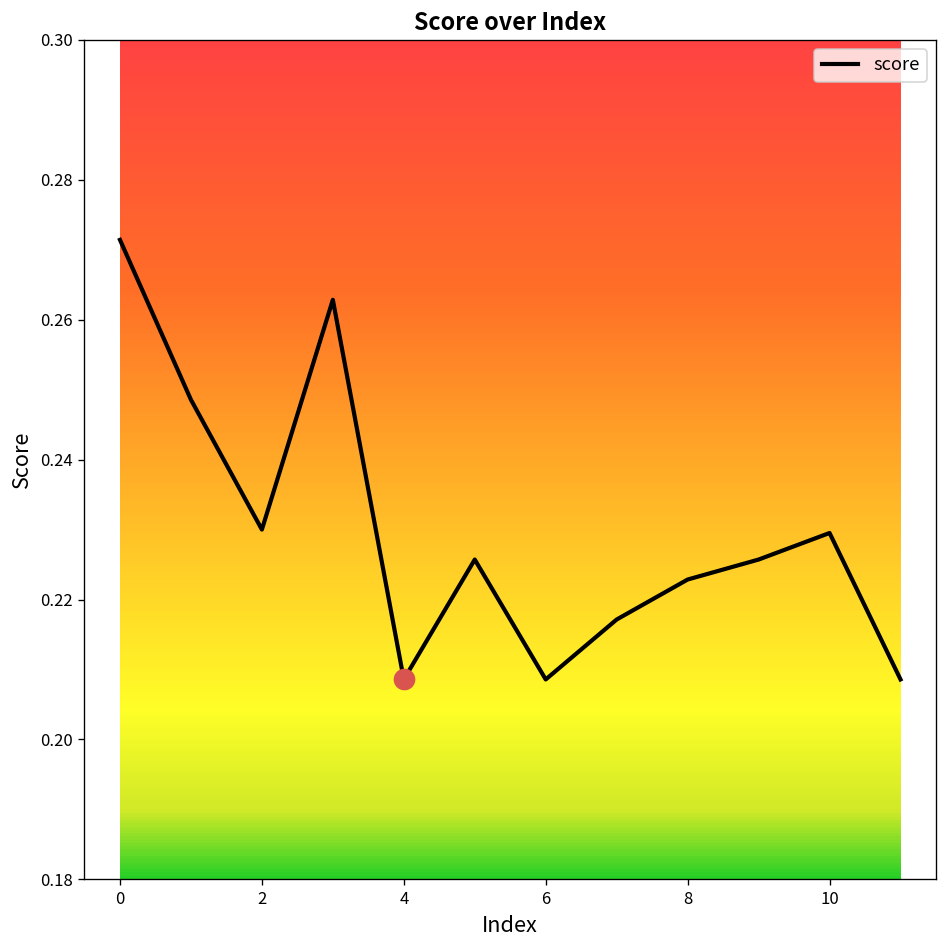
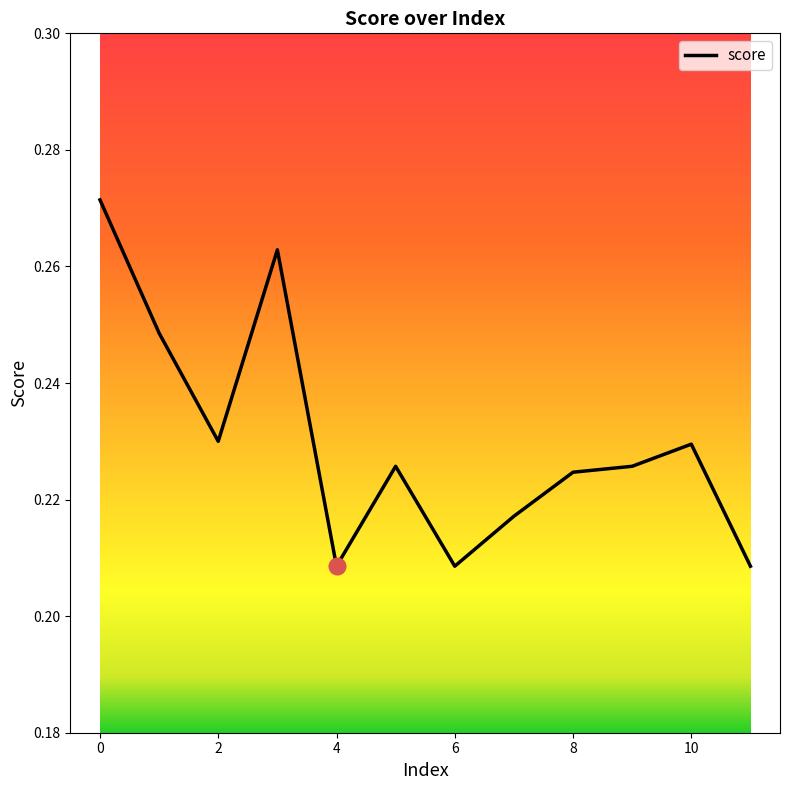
  {
    "score": {
      "0": 0.271,
      "2": 0.230,
      "6": 0.209,
-     "8": 0.223,
+     "8": 0.225,
      "10": 0.230
    }
  }
